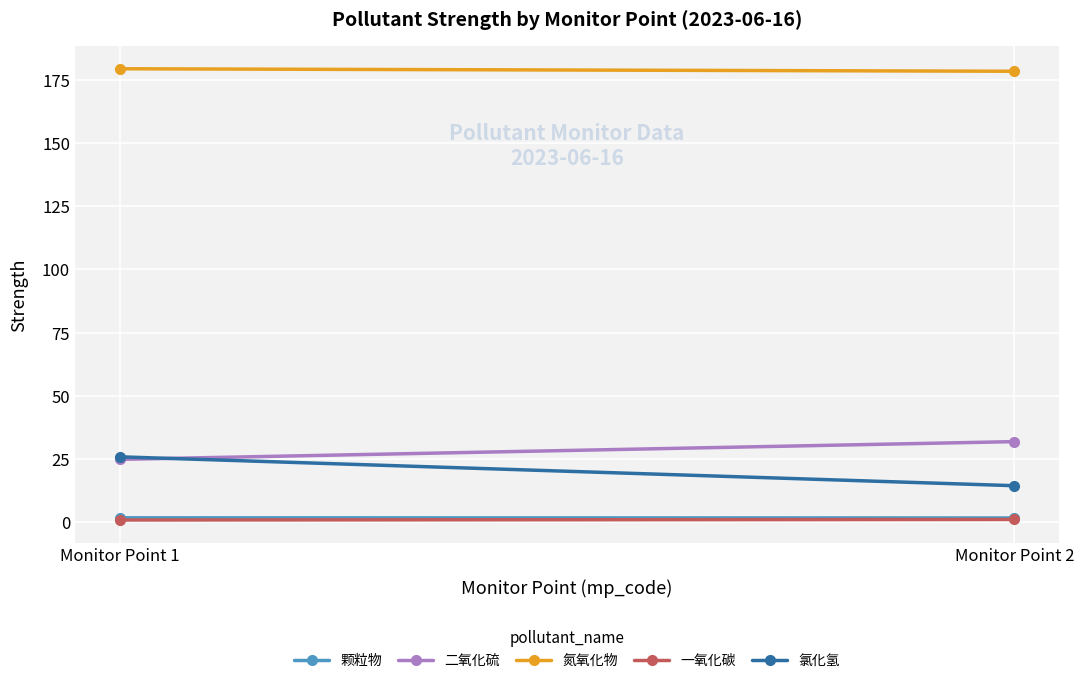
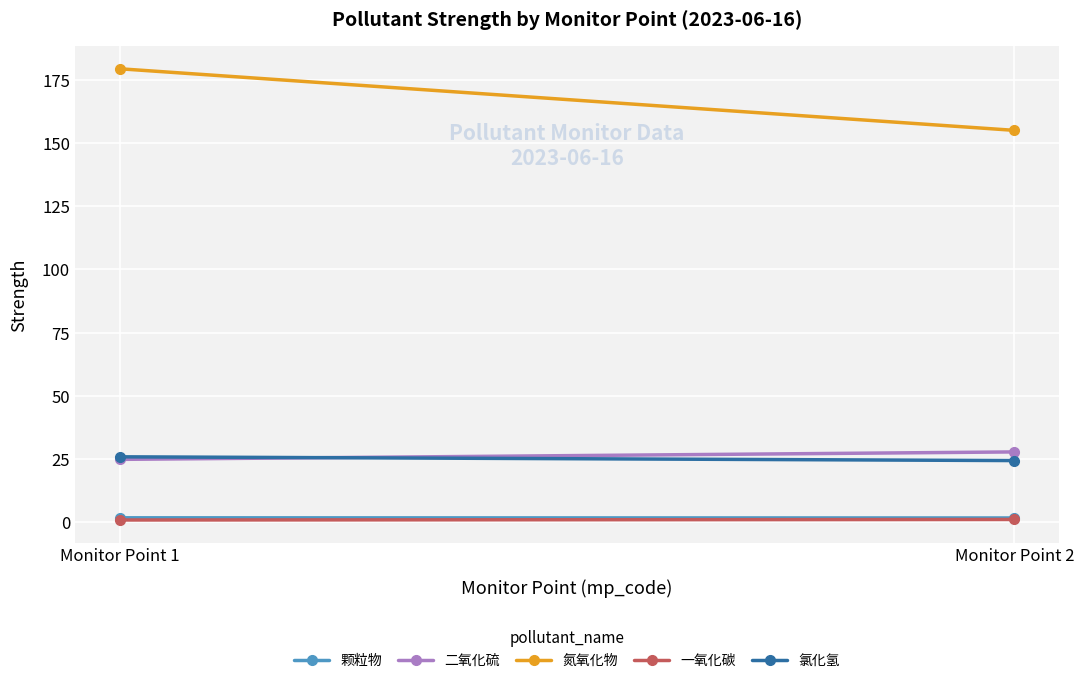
  {
    "二氧化硫": {
      "Monitor Point 1": 25,
-     "Monitor Point 2": 32
+     "Monitor Point 2": 28
    },
    "氮氧化物": {
      "Monitor Point 1": 179,
-     "Monitor Point 2": 178
+     "Monitor Point 2": 155
    },
    "氯化氢": {
      "Monitor Point 1": 26,
-     "Monitor Point 2": 14
+     "Monitor Point 2": 24
    }
  }
